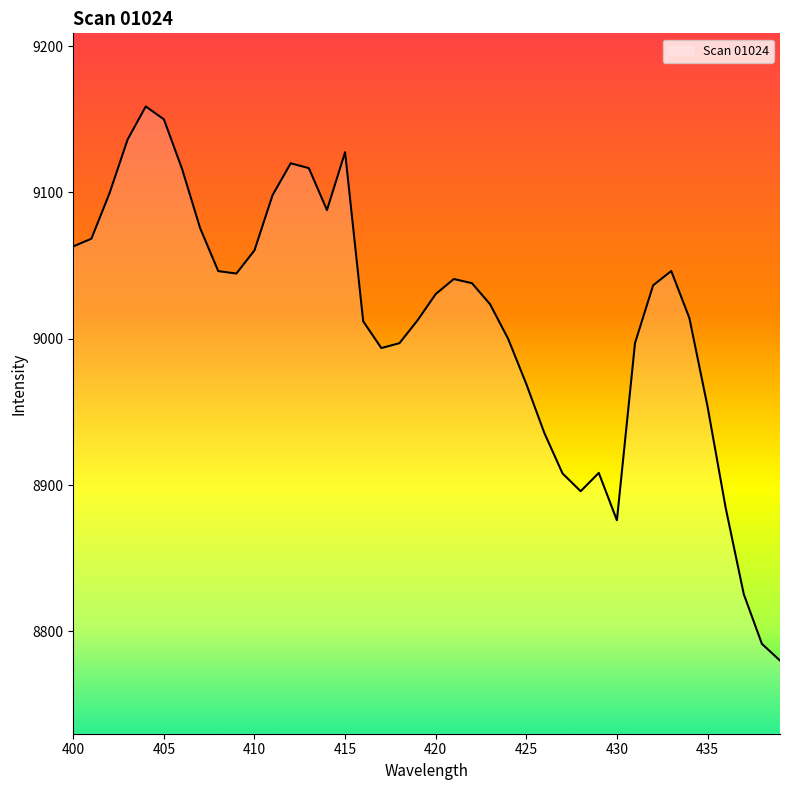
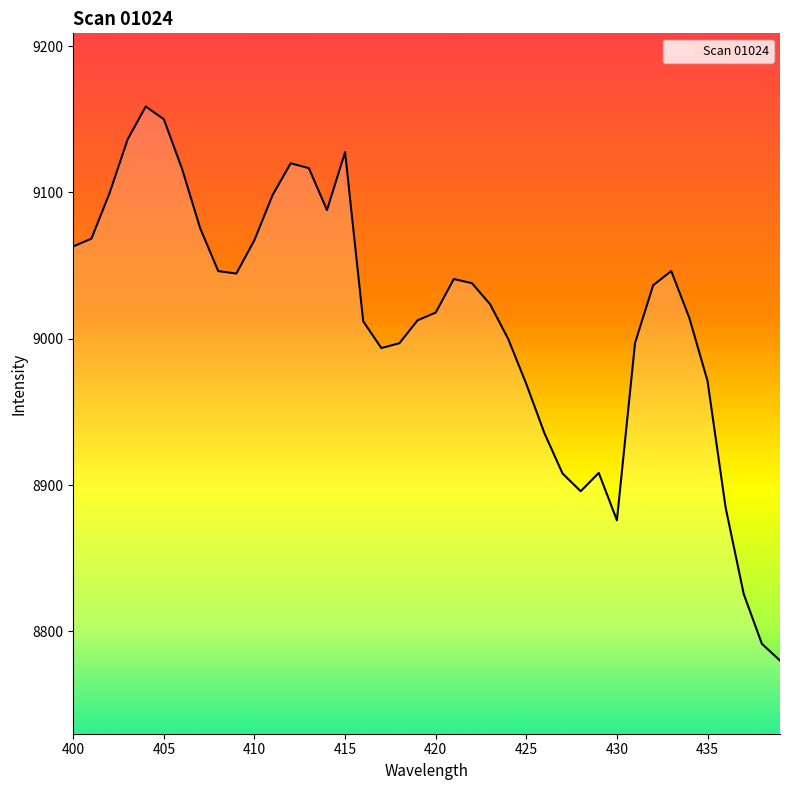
  {
    "400": 9063,
    "405": 9150,
-   "410": 9060,
+   "410": 9067,
    "415": 9128,
-   "420": 9031,
+   "420": 9018,
    "425": 8969,
    "430": 8876,
-   "435": 8954
+   "435": 8971
  }
